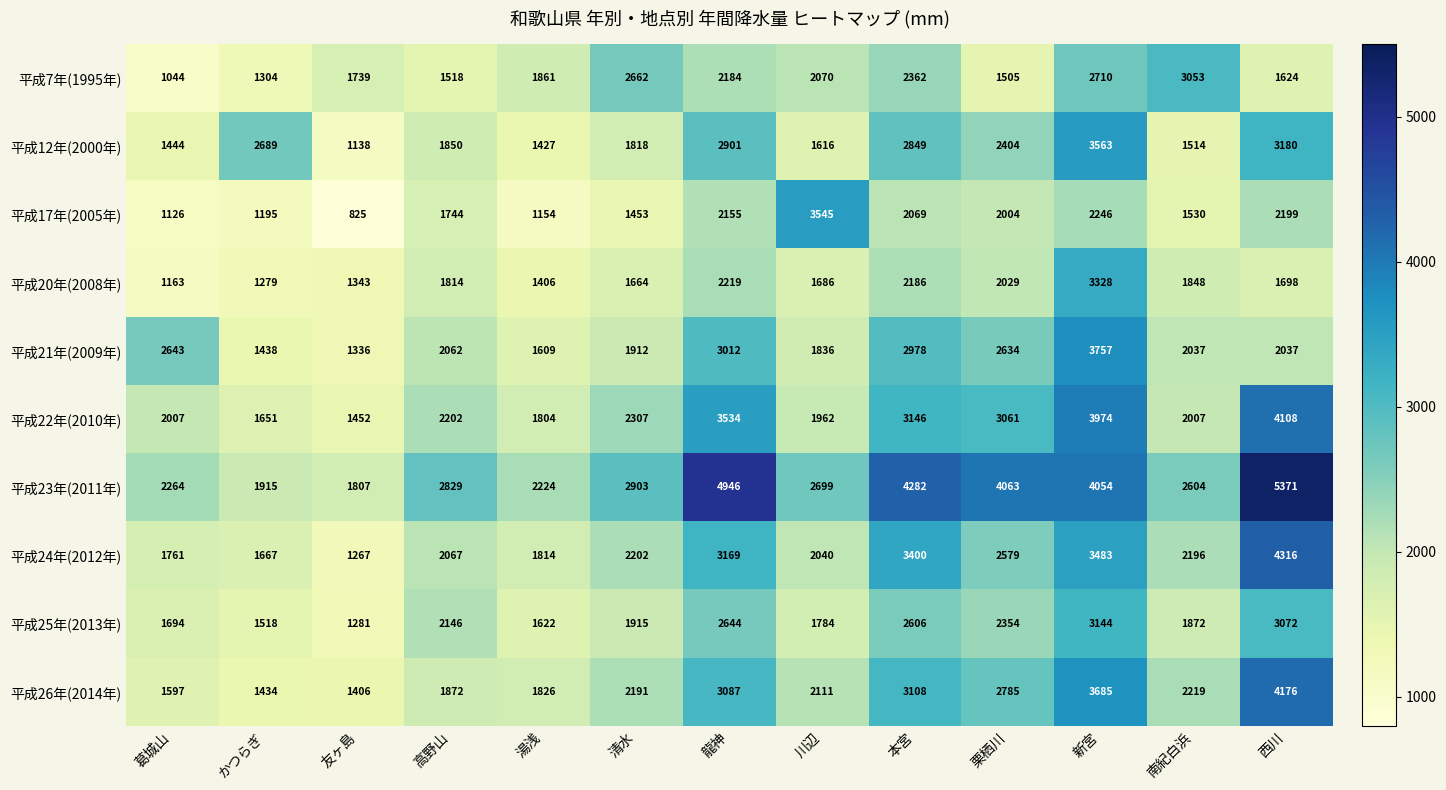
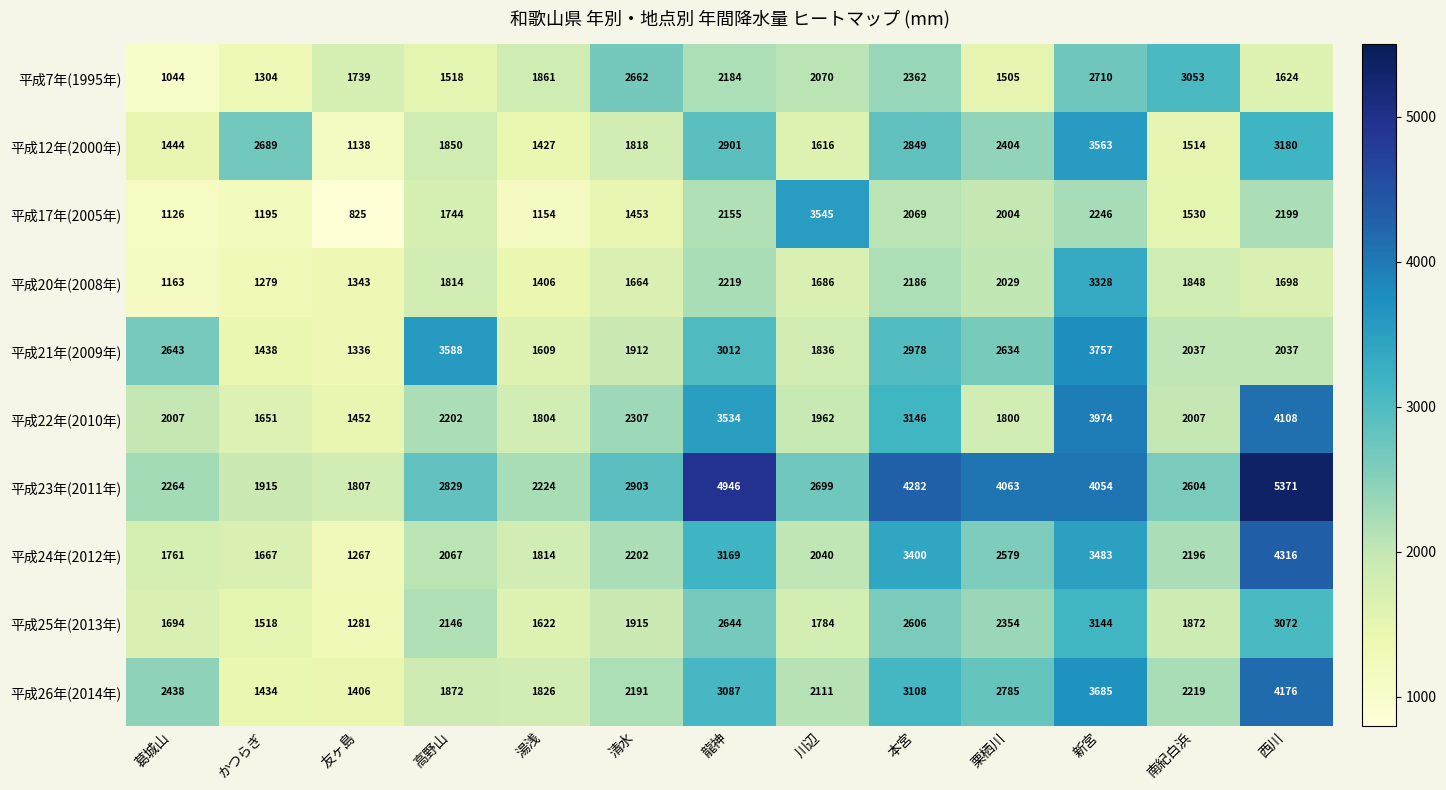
  {
    "平成7年(1995年)": {
      "葛城山": 1044,
      "かつらぎ": 1304,
      "友ヶ島": 1739,
      "高野山": 1518,
      "湯浅": 1861,
      "清水": 2662,
      "龍神": 2184,
      "川辺": 2070,
      "本宮": 2362,
      "栗栖川": 1505,
      "新宮": 2710,
      "南紀白浜": 3053,
      "西川": 1624
    },
    "平成12年(2000年)": {
      "葛城山": 1444,
      "かつらぎ": 2689,
      "友ヶ島": 1138,
      "高野山": 1850,
      "湯浅": 1427,
      "清水": 1818,
      "龍神": 2901,
      "川辺": 1616,
      "本宮": 2849,
      "栗栖川": 2404,
      "新宮": 3563,
      "南紀白浜": 1514,
      "西川": 3180
    },
    "平成17年(2005年)": {
      "葛城山": 1126,
      "かつらぎ": 1195,
      "友ヶ島": 825,
      "高野山": 1744,
      "湯浅": 1154,
      "清水": 1453,
      "龍神": 2155,
      "川辺": 3545,
      "本宮": 2069,
      "栗栖川": 2004,
      "新宮": 2246,
      "南紀白浜": 1530,
      "西川": 2199
    },
    "平成20年(2008年)": {
      "葛城山": 1163,
      "かつらぎ": 1279,
      "友ヶ島": 1343,
      "高野山": 1814,
      "湯浅": 1406,
      "清水": 1664,
      "龍神": 2219,
      "川辺": 1686,
      "本宮": 2186,
      "栗栖川": 2029,
      "新宮": 3328,
      "南紀白浜": 1848,
      "西川": 1698
    },
    "平成21年(2009年)": {
      "葛城山": 2643,
      "かつらぎ": 1438,
      "友ヶ島": 1336,
-     "高野山": 2062,
+     "高野山": 3588,
      "湯浅": 1609,
      "清水": 1912,
      "龍神": 3012,
      "川辺": 1836,
      "本宮": 2978,
      "栗栖川": 2634,
      "新宮": 3757,
      "南紀白浜": 2037,
      "西川": 2037
    },
    "平成22年(2010年)": {
      "葛城山": 2007,
      "かつらぎ": 1651,
      "友ヶ島": 1452,
      "高野山": 2202,
      "湯浅": 1804,
      "清水": 2307,
      "龍神": 3534,
      "川辺": 1962,
      "本宮": 3146,
-     "栗栖川": 3061,
+     "栗栖川": 1800,
      "新宮": 3974,
      "南紀白浜": 2007,
      "西川": 4108
    },
    "平成23年(2011年)": {
      "葛城山": 2264,
      "かつらぎ": 1915,
      "友ヶ島": 1807,
      "高野山": 2829,
      "湯浅": 2224,
      "清水": 2903,
      "龍神": 4946,
      "川辺": 2699,
      "本宮": 4282,
      "栗栖川": 4063,
      "新宮": 4054,
      "南紀白浜": 2604,
      "西川": 5371
    },
    "平成24年(2012年)": {
      "葛城山": 1761,
      "かつらぎ": 1667,
      "友ヶ島": 1267,
      "高野山": 2067,
      "湯浅": 1814,
      "清水": 2202,
      "龍神": 3169,
      "川辺": 2040,
      "本宮": 3400,
      "栗栖川": 2579,
      "新宮": 3483,
      "南紀白浜": 2196,
      "西川": 4316
    },
    "平成25年(2013年)": {
      "葛城山": 1694,
      "かつらぎ": 1518,
      "友ヶ島": 1281,
      "高野山": 2146,
      "湯浅": 1622,
      "清水": 1915,
      "龍神": 2644,
      "川辺": 1784,
      "本宮": 2606,
      "栗栖川": 2354,
      "新宮": 3144,
      "南紀白浜": 1872,
      "西川": 3072
    },
    "平成26年(2014年)": {
-     "葛城山": 1597,
+     "葛城山": 2438,
      "かつらぎ": 1434,
      "友ヶ島": 1406,
      "高野山": 1872,
      "湯浅": 1826,
      "清水": 2191,
      "龍神": 3087,
      "川辺": 2111,
      "本宮": 3108,
      "栗栖川": 2785,
      "新宮": 3685,
      "南紀白浜": 2219,
      "西川": 4176
    }
  }
